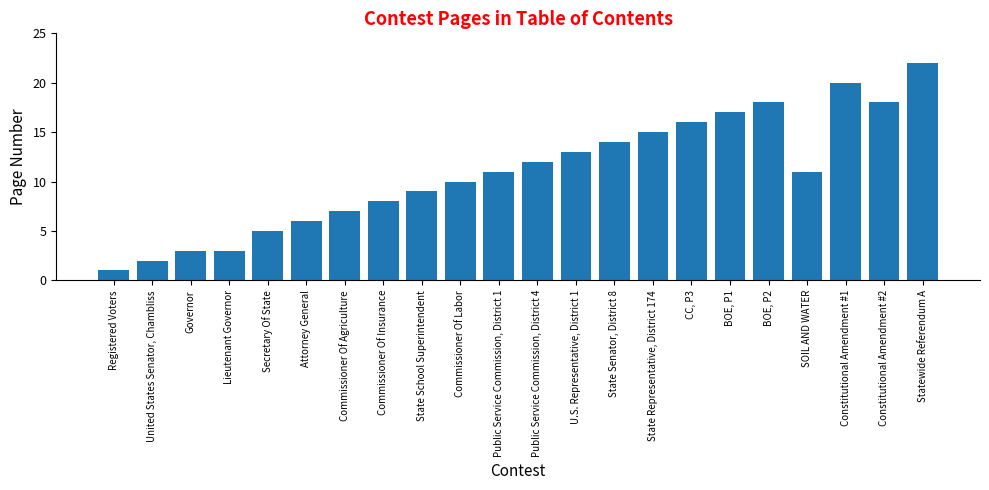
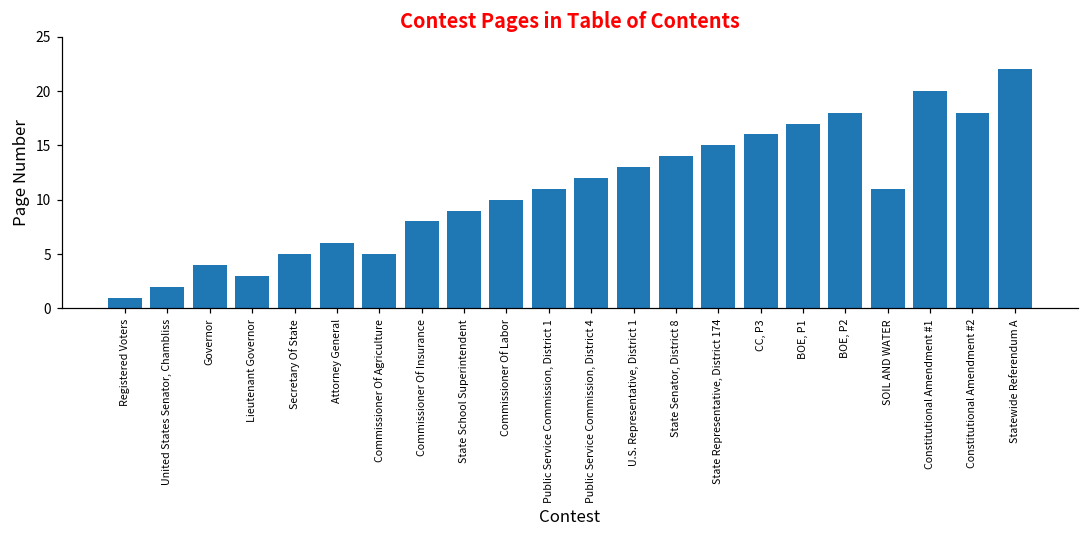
  {
    "Registered Voters": 1,
    "United States Senator, Chambliss": 2,
-   "Governor": 3,
+   "Governor": 4,
    "Lieutenant Governor": 3,
    "Secretary Of State": 5,
    "Attorney General": 6,
-   "Commissioner Of Agriculture": 7,
+   "Commissioner Of Agriculture": 5,
    "Commissioner Of Insurance": 8,
    "State School Superintendent": 9,
    "Commissioner Of Labor": 10,
    "Public Service Commission, District 1": 11,
    "Public Service Commission, District 4": 12,
    "U.S. Representative, District 1": 13,
    "State Senator, District 8": 14,
    "State Representative, District 174": 15,
    "CC, P3": 16,
    "BOE, P1": 17,
    "BOE, P2": 18,
    "SOIL AND WATER": 11,
    "Constitutional Amendment #1": 20,
    "Constitutional Amendment #2": 18,
    "Statewide Referendum A": 22
  }
